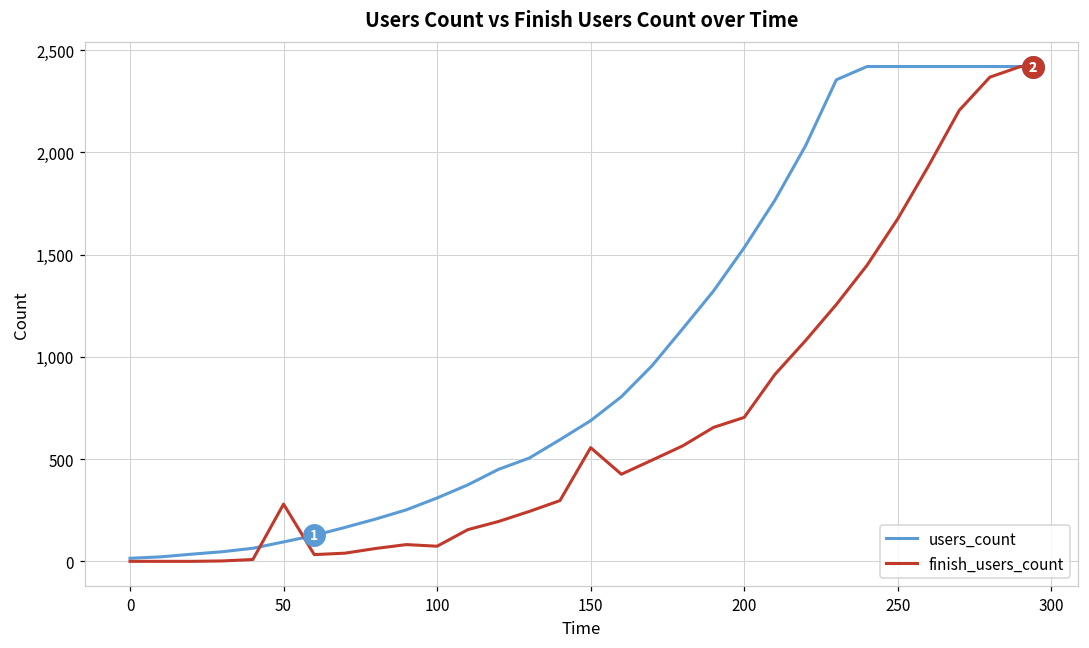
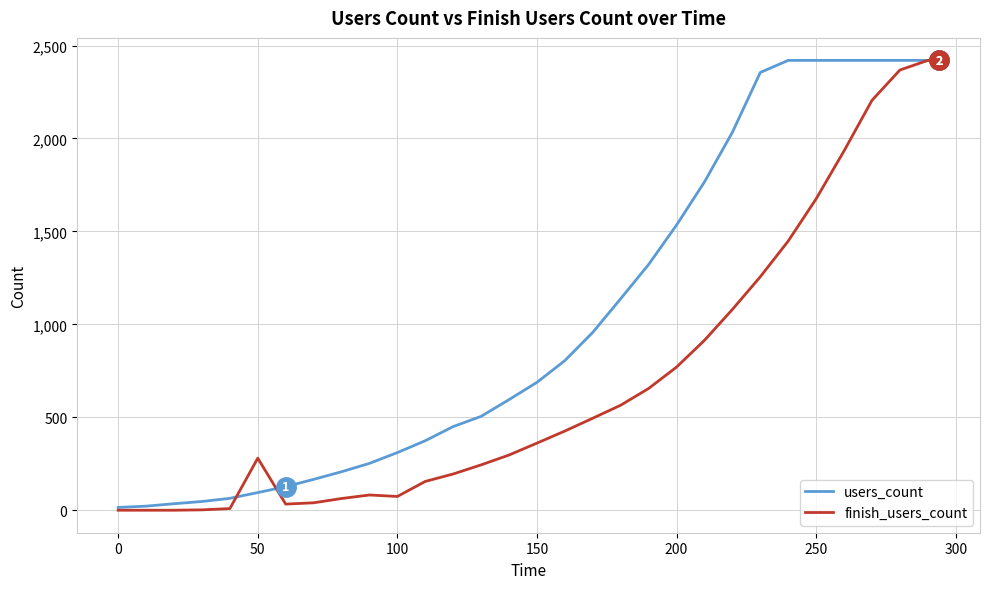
  {
    "finish_users_count": {
      "0": "0",
      "50": "280",
      "100": "70",
-     "150": "560",
-     "200": "700",
+     "150": "360",
+     "200": "770",
      "250": "1,680"
    }
  }
